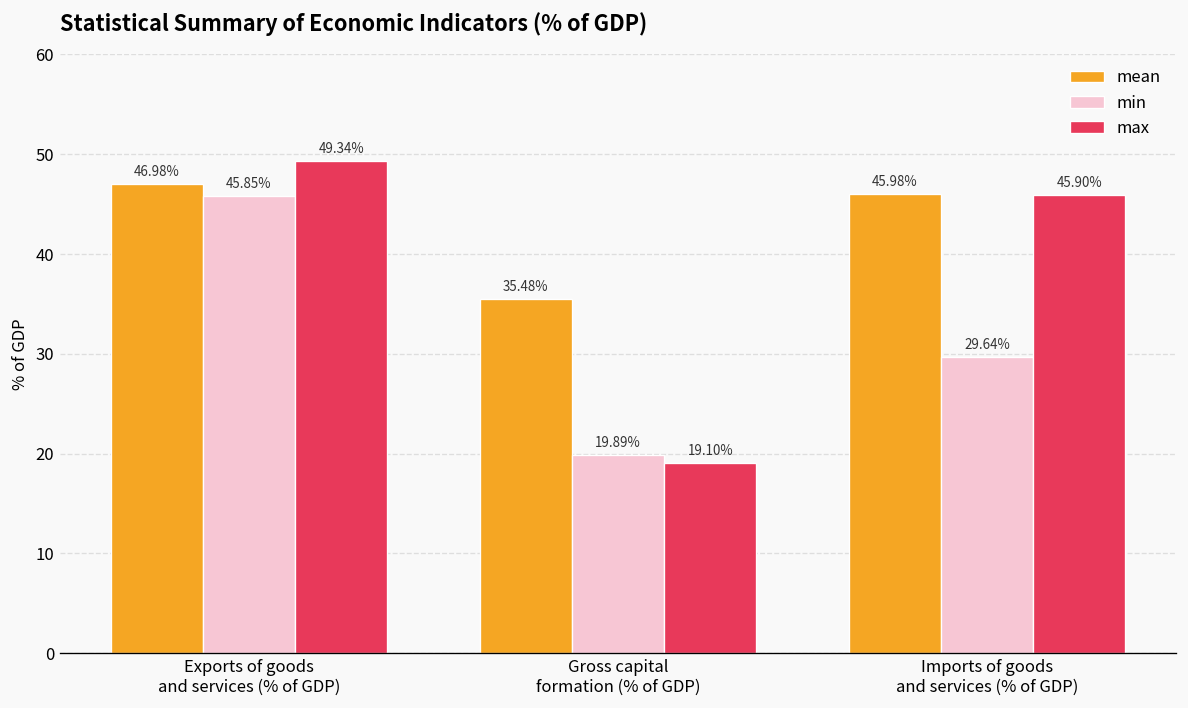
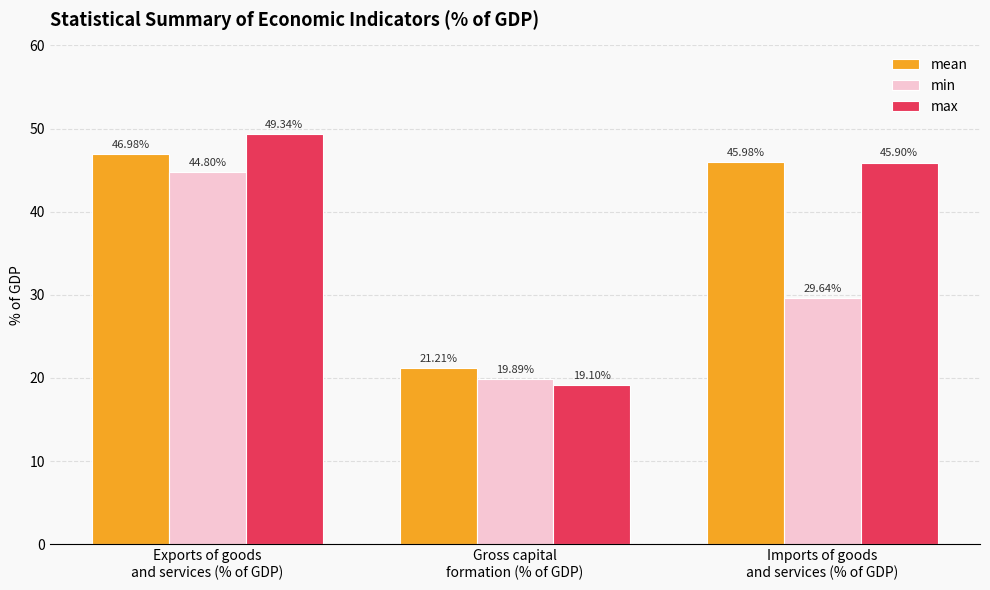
  {
    "mean": {
      "Exports of goods and services (% of GDP)": "46.98%",
-     "Gross capital formation (% of GDP)": "35.48%",
+     "Gross capital formation (% of GDP)": "21.21%",
      "Imports of goods and services (% of GDP)": "45.98%"
    },
    "min": {
-     "Exports of goods and services (% of GDP)": "45.85%",
+     "Exports of goods and services (% of GDP)": "44.80%",
      "Gross capital formation (% of GDP)": "19.89%",
      "Imports of goods and services (% of GDP)": "29.64%"
    },
    "max": {
      "Exports of goods and services (% of GDP)": "49.34%",
      "Gross capital formation (% of GDP)": "19.10%",
      "Imports of goods and services (% of GDP)": "45.90%"
    }
  }
